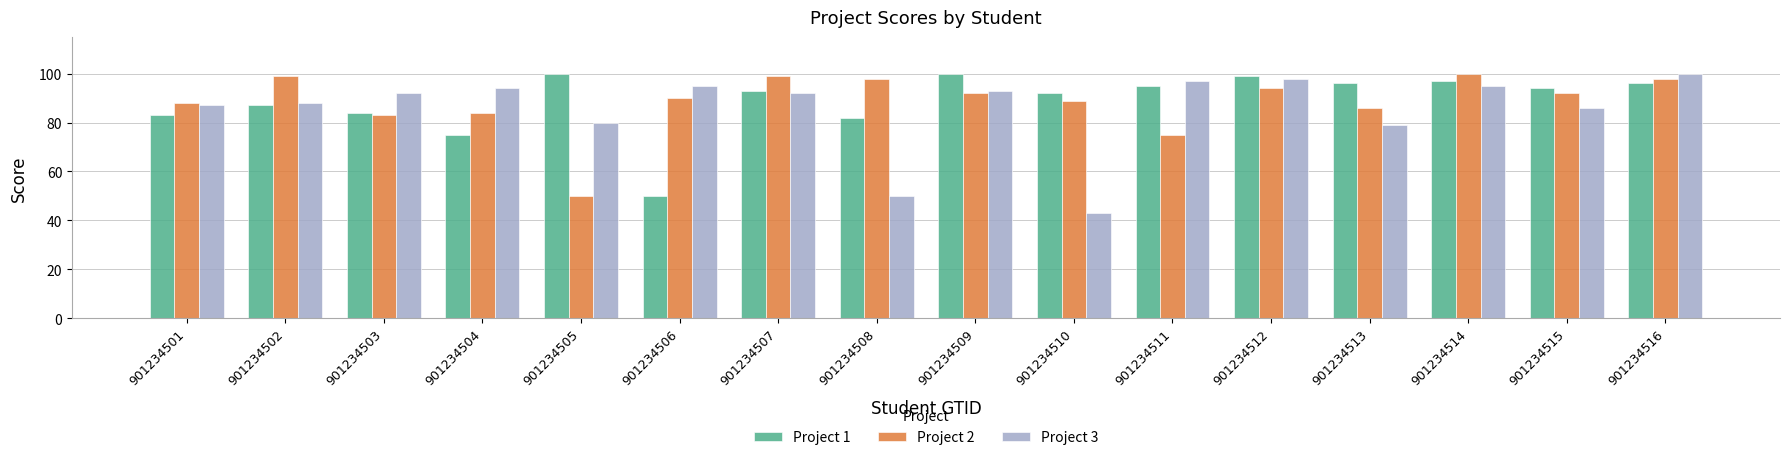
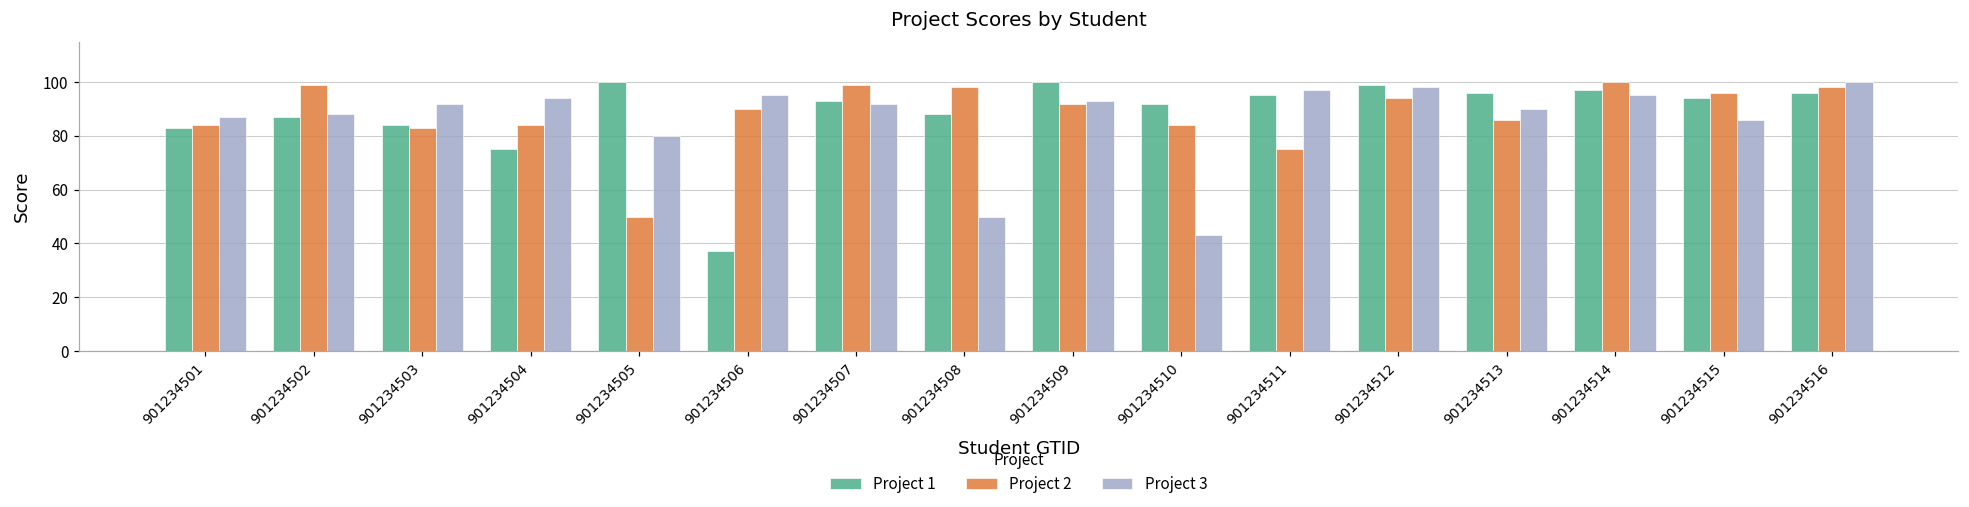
  {
    "Project 1": {
      "901234501": 83,
      "901234502": 87,
      "901234503": 84,
      "901234504": 75,
      "901234505": 100,
-     "901234506": 50,
+     "901234506": 37,
      "901234507": 93,
-     "901234508": 82,
+     "901234508": 88,
      "901234509": 100,
      "901234510": 92,
      "901234511": 95,
      "901234512": 99,
      "901234513": 96,
      "901234514": 97,
      "901234515": 94,
      "901234516": 96
    },
    "Project 2": {
-     "901234501": 88,
+     "901234501": 84,
      "901234502": 99,
      "901234503": 83,
      "901234504": 84,
      "901234505": 50,
      "901234506": 90,
      "901234507": 99,
      "901234508": 98,
      "901234509": 92,
-     "901234510": 89,
+     "901234510": 84,
      "901234511": 75,
      "901234512": 94,
      "901234513": 86,
      "901234514": 100,
-     "901234515": 92,
+     "901234515": 96,
      "901234516": 98
    },
    "Project 3": {
      "901234501": 87,
      "901234502": 88,
      "901234503": 92,
      "901234504": 94,
      "901234505": 80,
      "901234506": 95,
      "901234507": 92,
      "901234508": 50,
      "901234509": 93,
      "901234510": 43,
      "901234511": 97,
      "901234512": 98,
-     "901234513": 79,
+     "901234513": 90,
      "901234514": 95,
      "901234515": 86,
      "901234516": 100
    }
  }
